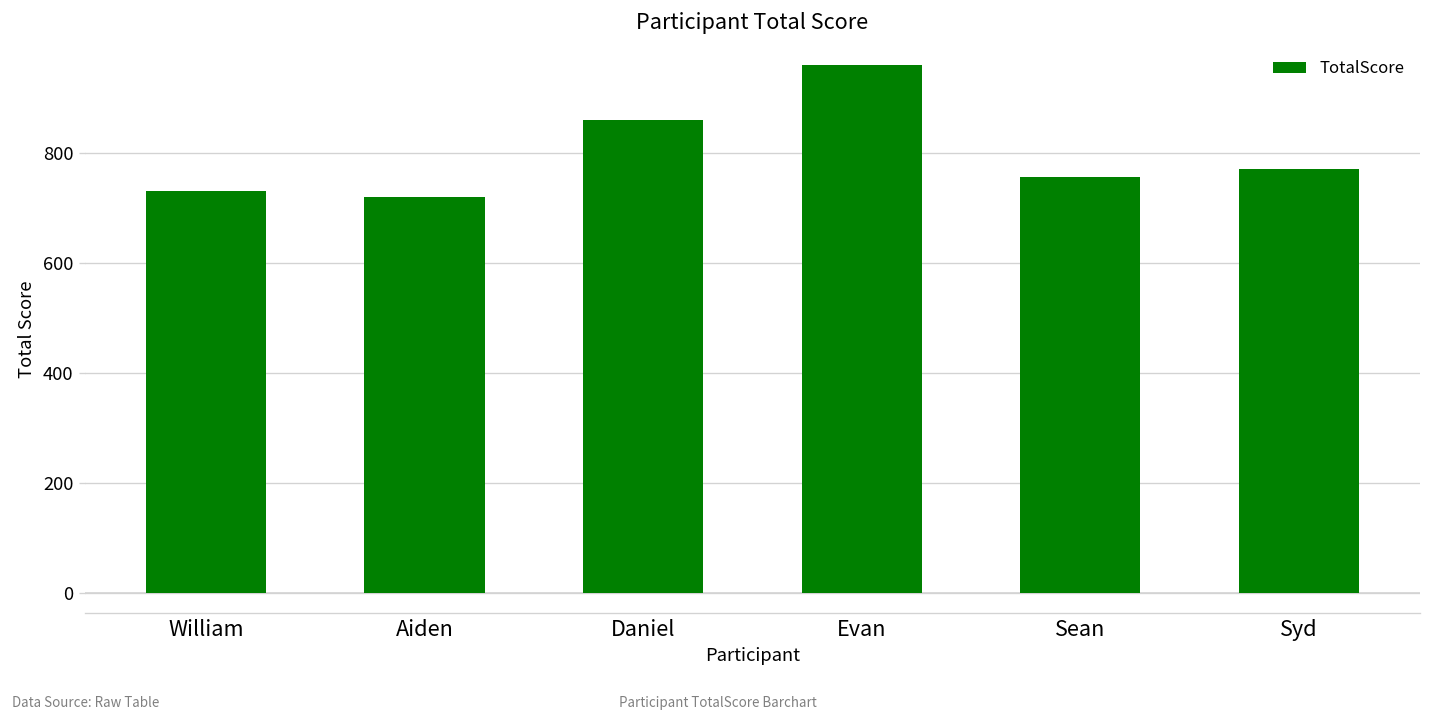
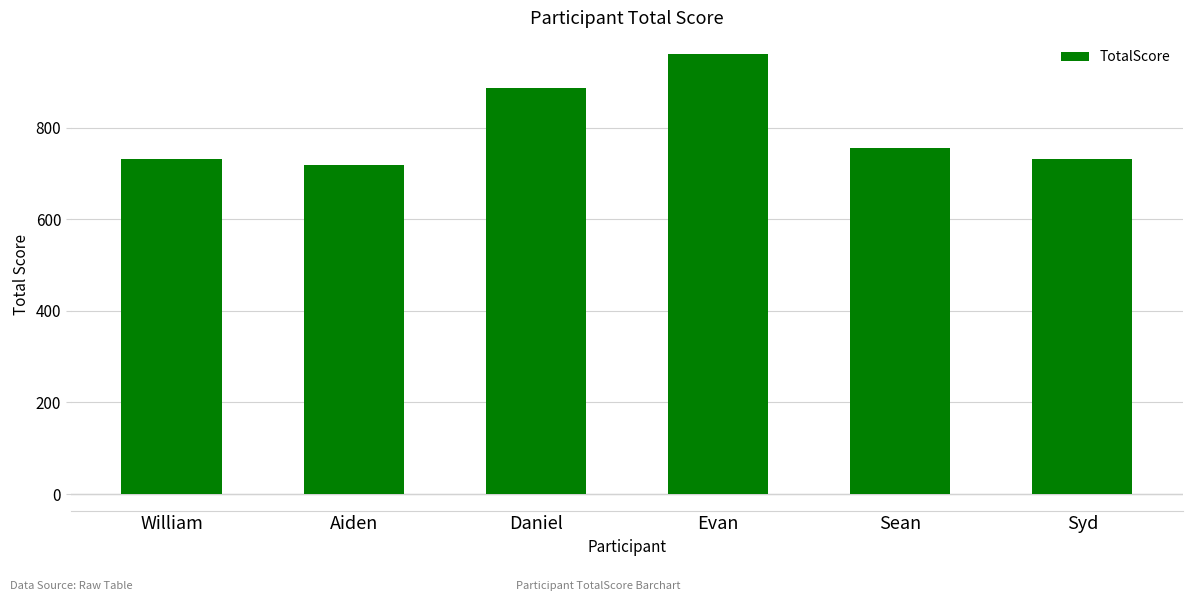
  {
    "William": 730,
    "Aiden": 720,
-   "Daniel": 860,
+   "Daniel": 890,
    "Evan": 960,
    "Sean": 760,
-   "Syd": 770
+   "Syd": 730
  }
